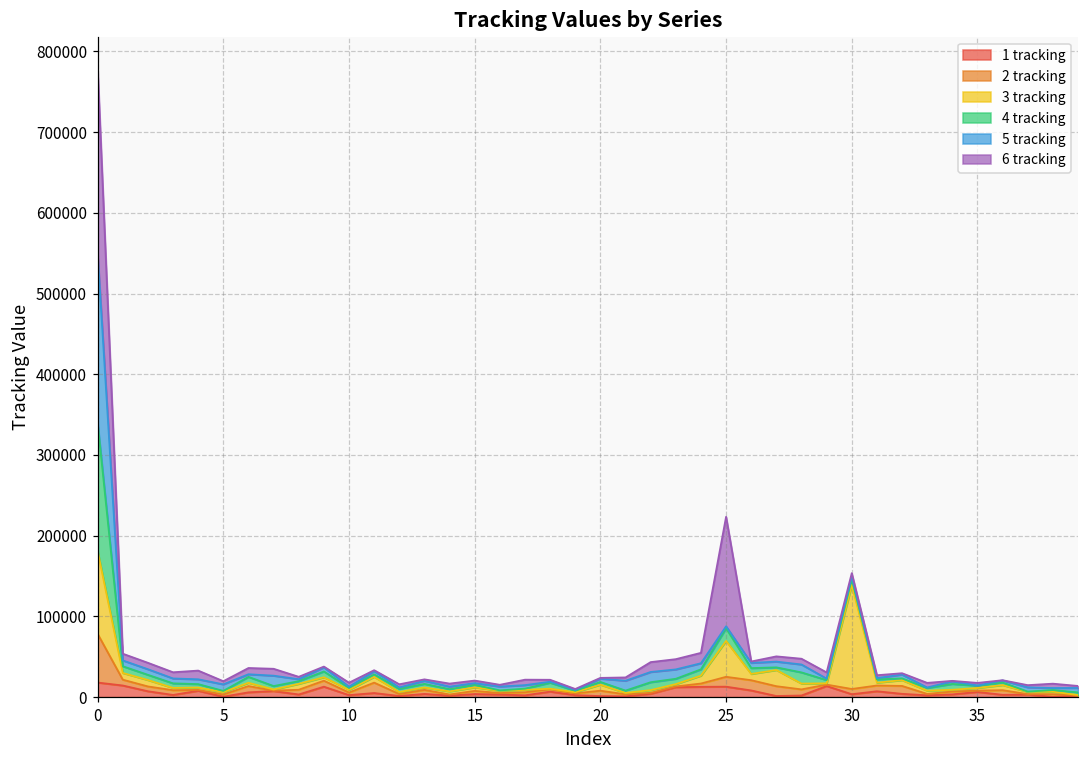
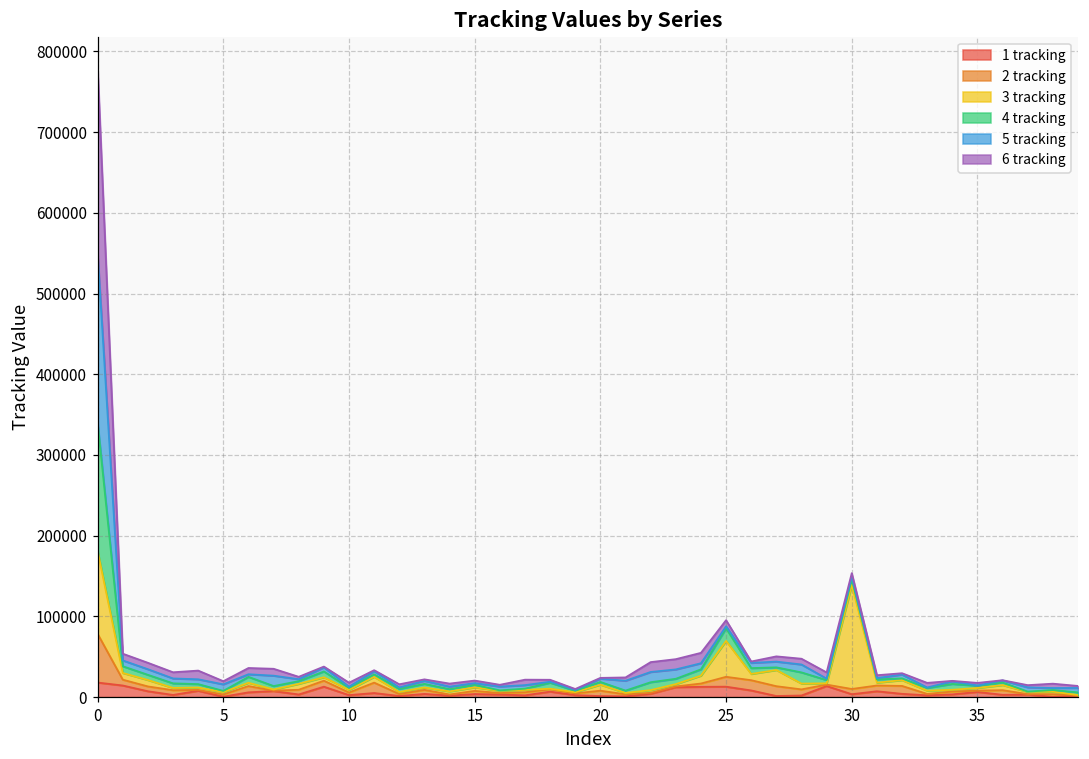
  {
    "3 tracking": {
      "0": 100000,
      "25": 40000,
      "30": 130000
    },
    "4 tracking": {
      "0": 160000,
      "30": 10000
    },
    "5 tracking": {
      "0": 210000,
      "5": 10000,
      "30": 0
    },
    "6 tracking": {
      "0": 230000,
      "5": 0,
      "10": 0,
-     "25": 140000,
+     "25": 10000,
      "30": 0
    }
  }
